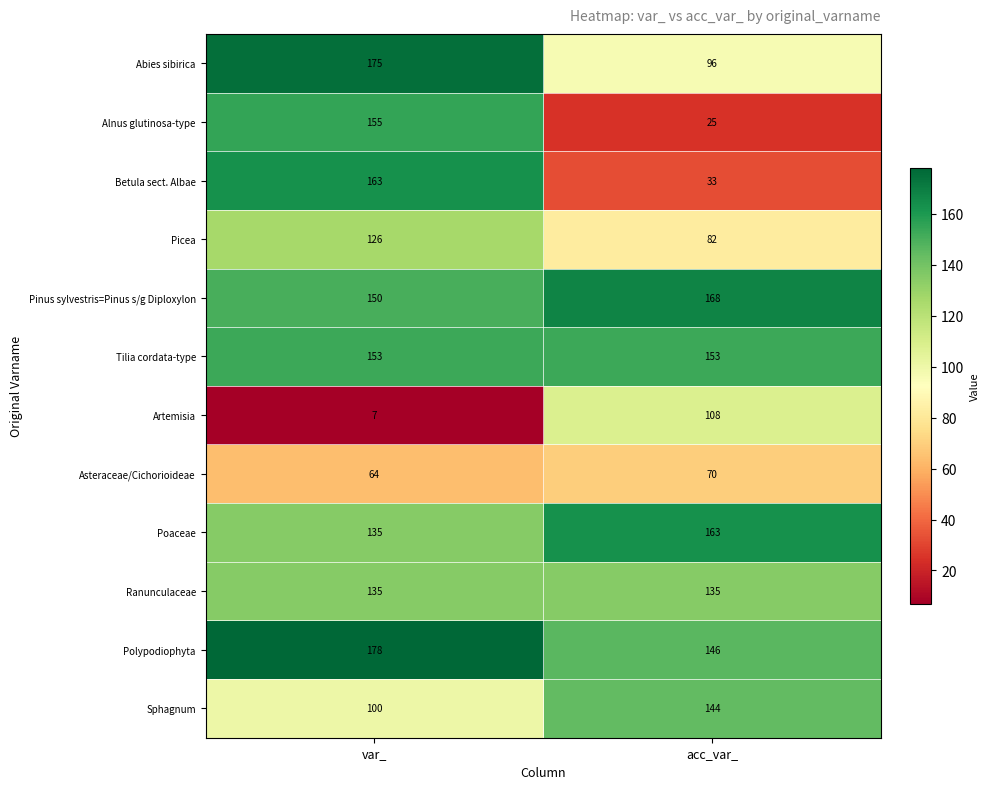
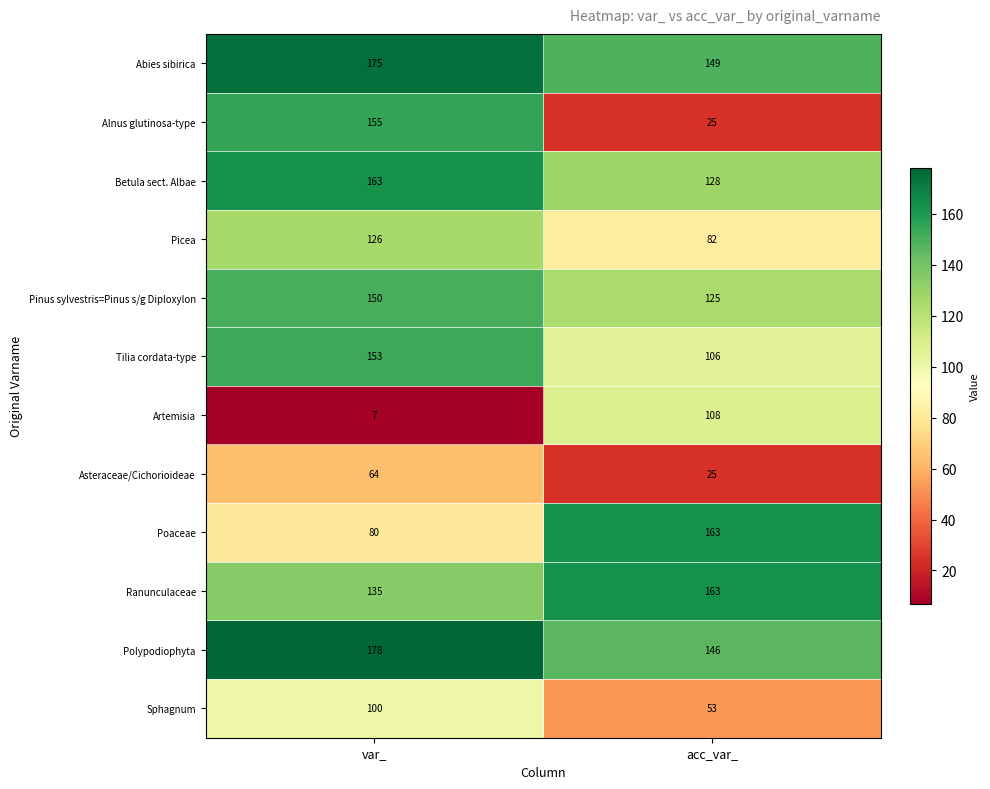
  {
    "Abies sibirica": {
      "var_": 175,
-     "acc_var_": 96
+     "acc_var_": 149
    },
    "Alnus glutinosa-type": {
      "var_": 155,
      "acc_var_": 25
    },
    "Betula sect. Albae": {
      "var_": 163,
-     "acc_var_": 33
+     "acc_var_": 128
    },
    "Picea": {
      "var_": 126,
      "acc_var_": 82
    },
    "Pinus sylvestris=Pinus s/g Diploxylon": {
      "var_": 150,
-     "acc_var_": 168
+     "acc_var_": 125
    },
    "Tilia cordata-type": {
      "var_": 153,
-     "acc_var_": 153
+     "acc_var_": 106
    },
    "Artemisia": {
      "var_": 7,
      "acc_var_": 108
    },
    "Asteraceae/Cichorioideae": {
      "var_": 64,
-     "acc_var_": 70
+     "acc_var_": 25
    },
    "Poaceae": {
-     "var_": 135,
+     "var_": 80,
      "acc_var_": 163
    },
    "Ranunculaceae": {
      "var_": 135,
-     "acc_var_": 135
+     "acc_var_": 163
    },
    "Polypodiophyta": {
      "var_": 178,
      "acc_var_": 146
    },
    "Sphagnum": {
      "var_": 100,
-     "acc_var_": 144
+     "acc_var_": 53
    }
  }
